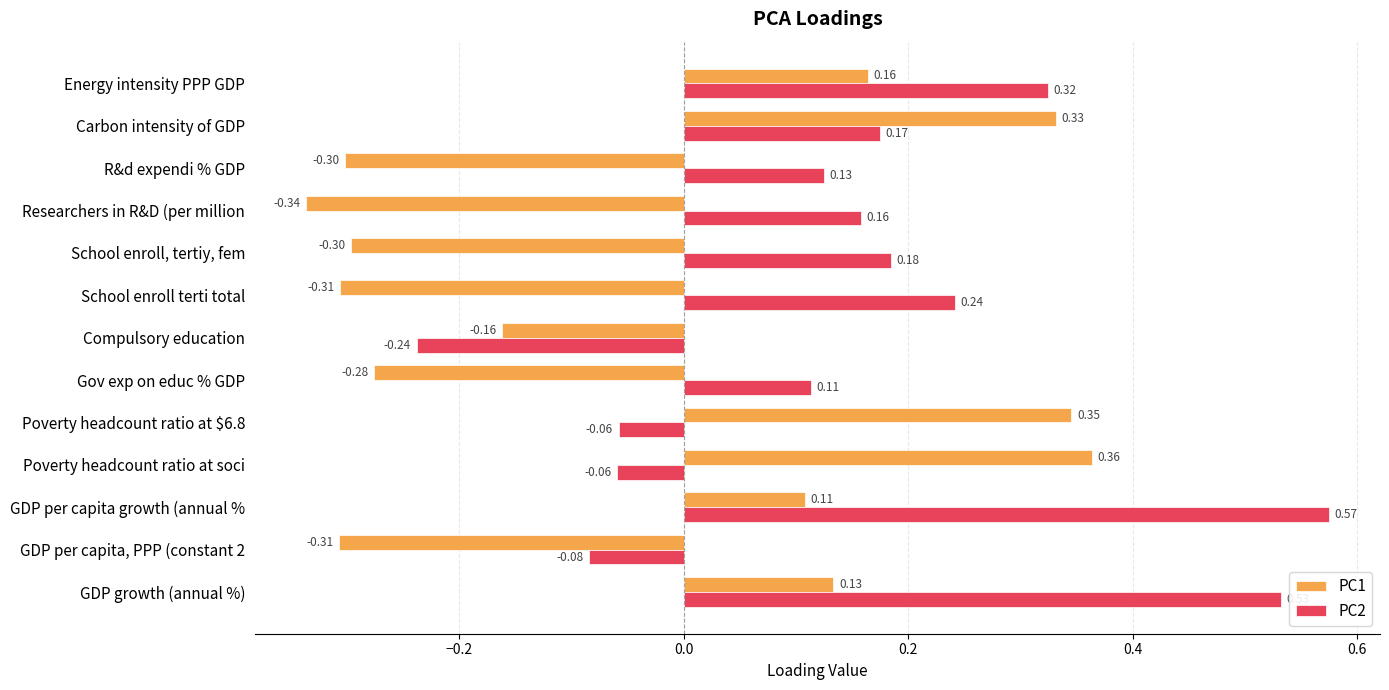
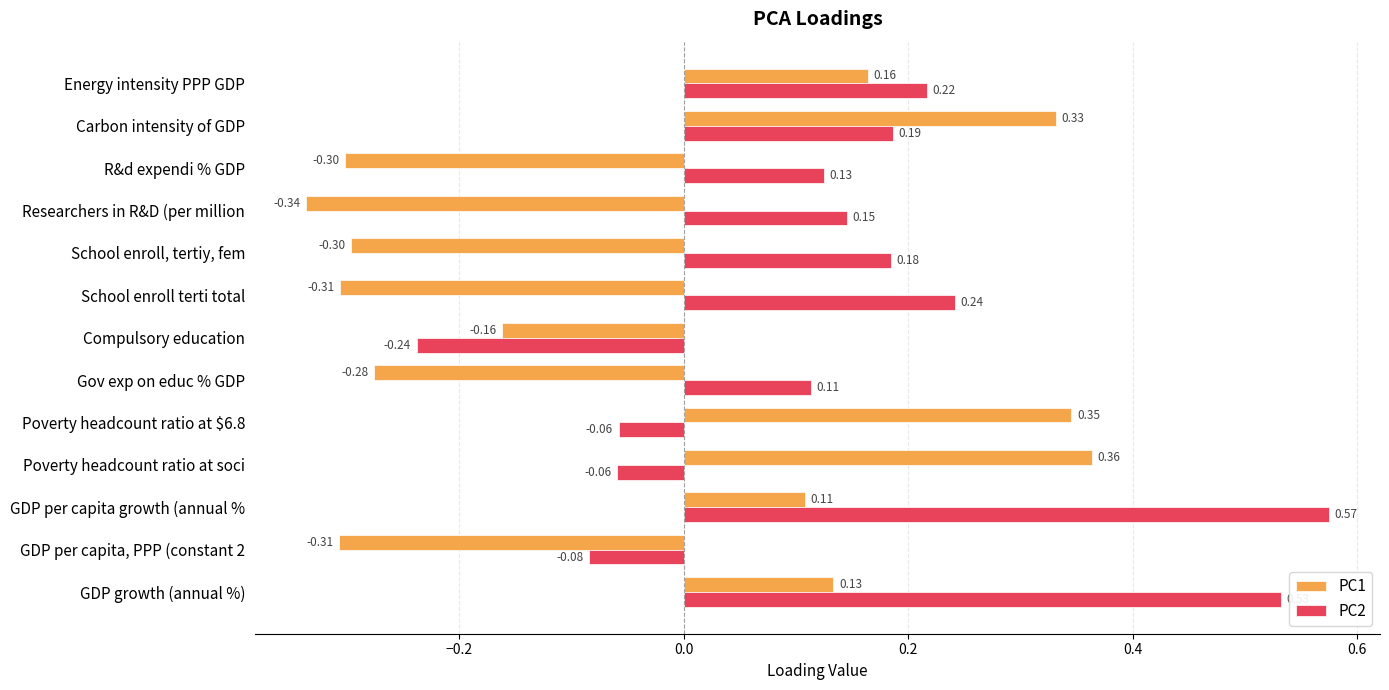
  {
    "PC1": {
      "Energy intensity PPP GDP": 0.16,
      "Carbon intensity of GDP": 0.33,
      "R&d expendi % GDP": -0.30,
      "Researchers in R&D (per million": -0.34,
      "School enroll, tertiy, fem": -0.30,
      "School enroll terti total": -0.31,
      "Compulsory education": -0.16,
      "Gov exp on educ % GDP": -0.28,
      "Poverty headcount ratio at $6.8": 0.35,
      "Poverty headcount ratio at soci": 0.36,
      "GDP per capita growth (annual %": 0.11,
      "GDP per capita, PPP (constant 2": -0.31,
      "GDP growth (annual %)": 0.13
    },
    "PC2": {
-     "Energy intensity PPP GDP": 0.32,
-     "Carbon intensity of GDP": 0.17,
+     "Energy intensity PPP GDP": 0.22,
+     "Carbon intensity of GDP": 0.19,
      "R&d expendi % GDP": 0.13,
-     "Researchers in R&D (per million": 0.16,
+     "Researchers in R&D (per million": 0.15,
      "School enroll, tertiy, fem": 0.18,
      "School enroll terti total": 0.24,
      "Compulsory education": -0.24,
      "Gov exp on educ % GDP": 0.11,
      "Poverty headcount ratio at $6.8": -0.06,
      "Poverty headcount ratio at soci": -0.06,
      "GDP per capita growth (annual %": 0.57,
      "GDP per capita, PPP (constant 2": -0.08
    }
  }
